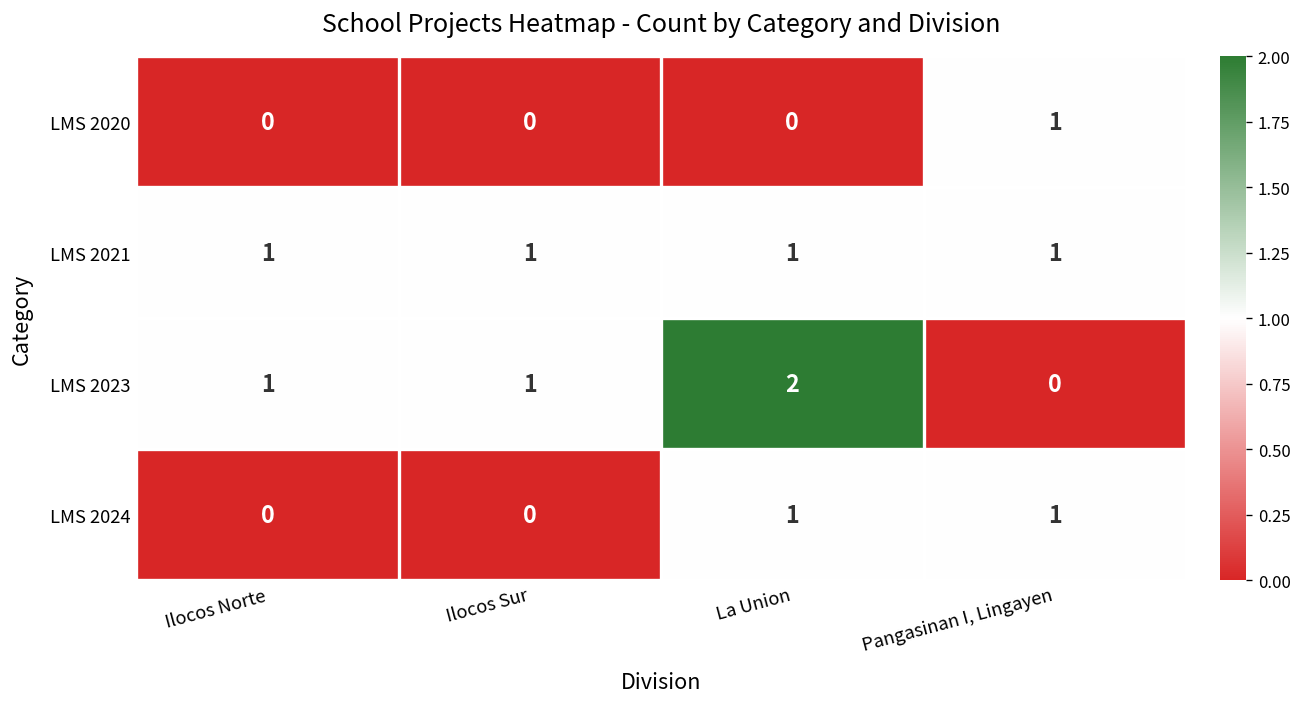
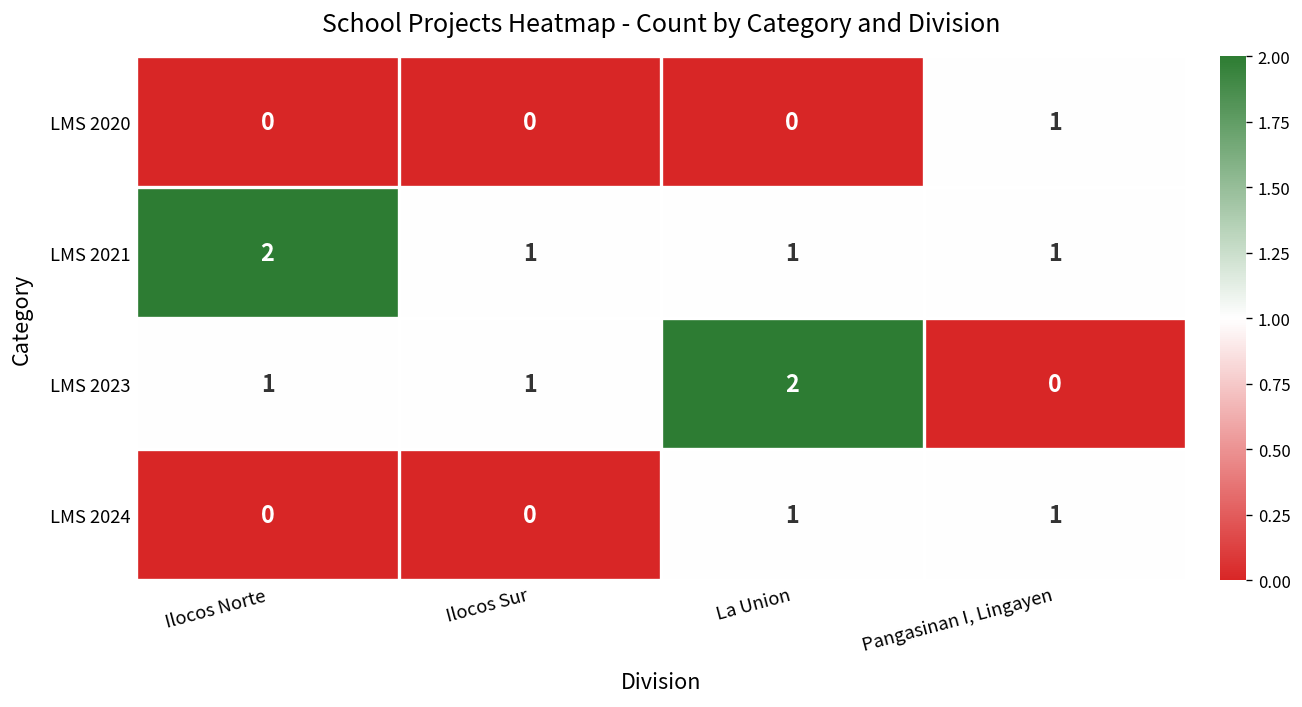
  {
    "LMS 2020": {
      "Ilocos Norte": 0,
      "Ilocos Sur": 0,
      "La Union": 0,
      "Pangasinan I, Lingayen": 1
    },
    "LMS 2021": {
-     "Ilocos Norte": 1,
+     "Ilocos Norte": 2,
      "Ilocos Sur": 1,
      "La Union": 1,
      "Pangasinan I, Lingayen": 1
    },
    "LMS 2023": {
      "Ilocos Norte": 1,
      "Ilocos Sur": 1,
      "La Union": 2,
      "Pangasinan I, Lingayen": 0
    },
    "LMS 2024": {
      "Ilocos Norte": 0,
      "Ilocos Sur": 0,
      "La Union": 1,
      "Pangasinan I, Lingayen": 1
    }
  }
